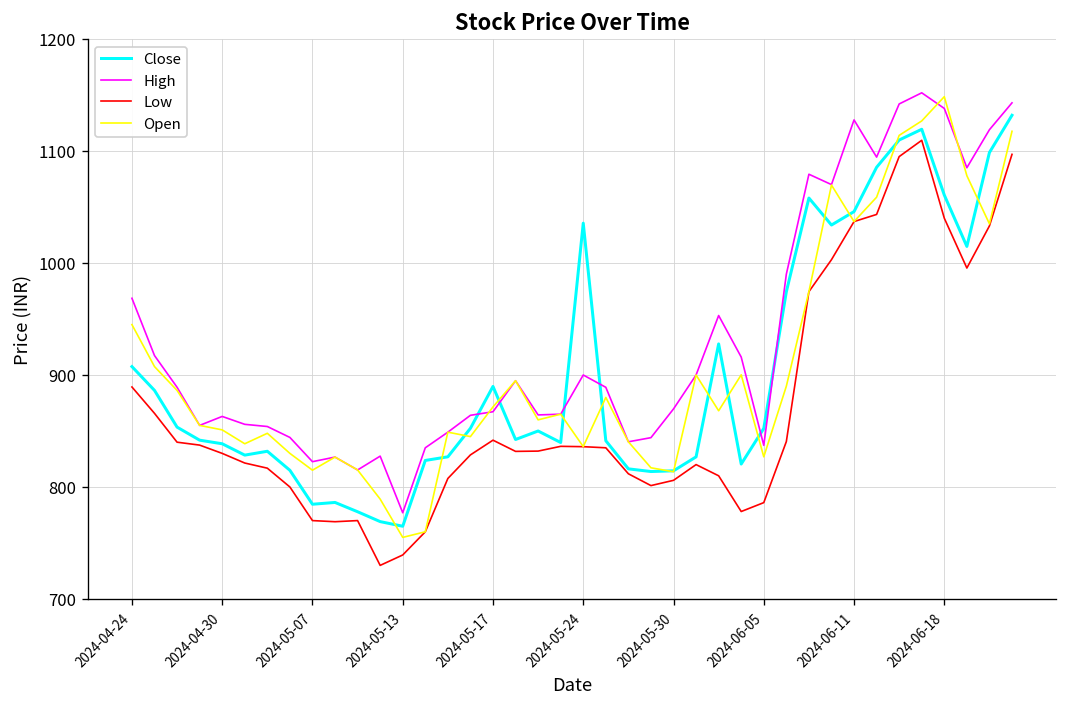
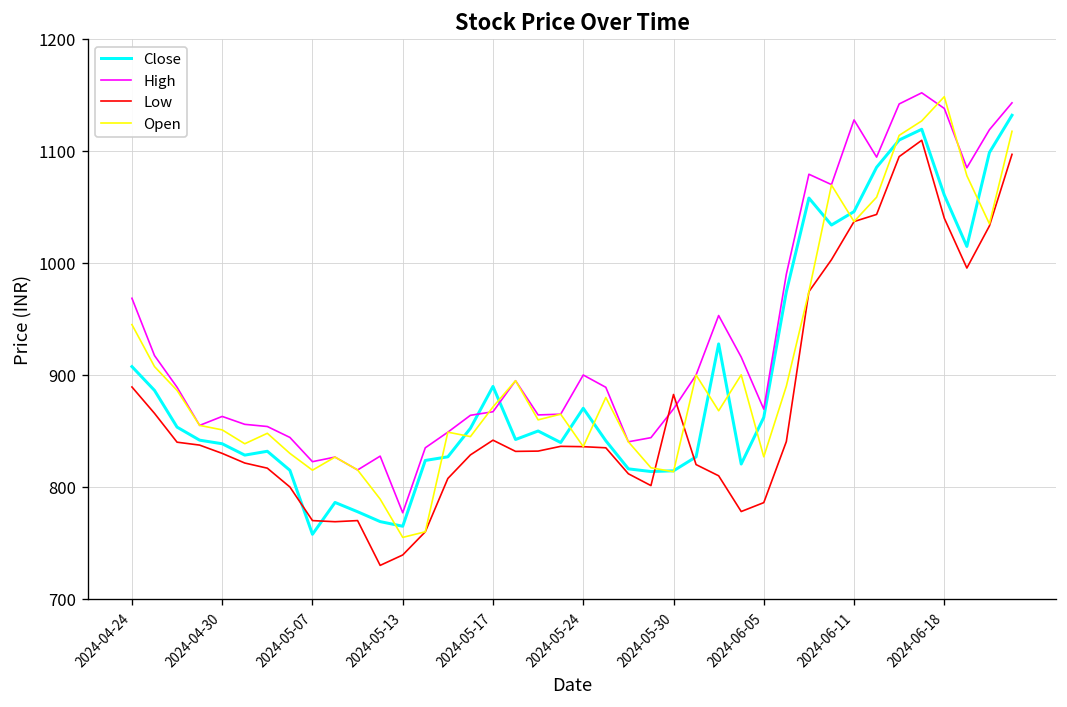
  {
    "Close": {
      "2024-04-24": 910,
      "2024-04-30": 840,
-     "2024-05-07": 780,
+     "2024-05-07": 760,
      "2024-05-13": 760,
      "2024-05-17": 890,
-     "2024-05-24": 1040,
-     "2024-06-05": 850,
+     "2024-05-24": 870,
+     "2024-06-05": 860,
      "2024-06-11": 1050,
      "2024-06-18": 1060
    },
    "High": {
      "2024-04-24": 970,
      "2024-04-30": 860,
      "2024-05-07": 820,
      "2024-05-13": 780,
      "2024-05-17": 870,
      "2024-05-24": 900,
      "2024-05-30": 870,
-     "2024-06-05": 840,
+     "2024-06-05": 870,
      "2024-06-11": 1130,
      "2024-06-18": 1140
    },
    "Low": {
      "2024-04-24": 890,
      "2024-04-30": 830,
      "2024-05-07": 770,
      "2024-05-13": 740,
      "2024-05-17": 840,
-     "2024-05-30": 810,
+     "2024-05-30": 880,
      "2024-06-05": 790,
      "2024-06-18": 1040
    },
    "Open": {
      "2024-04-24": 950,
      "2024-04-30": 850,
      "2024-05-07": 820,
      "2024-05-13": 760,
      "2024-05-17": 870,
      "2024-06-05": 830,
      "2024-06-18": 1150
    }
  }
